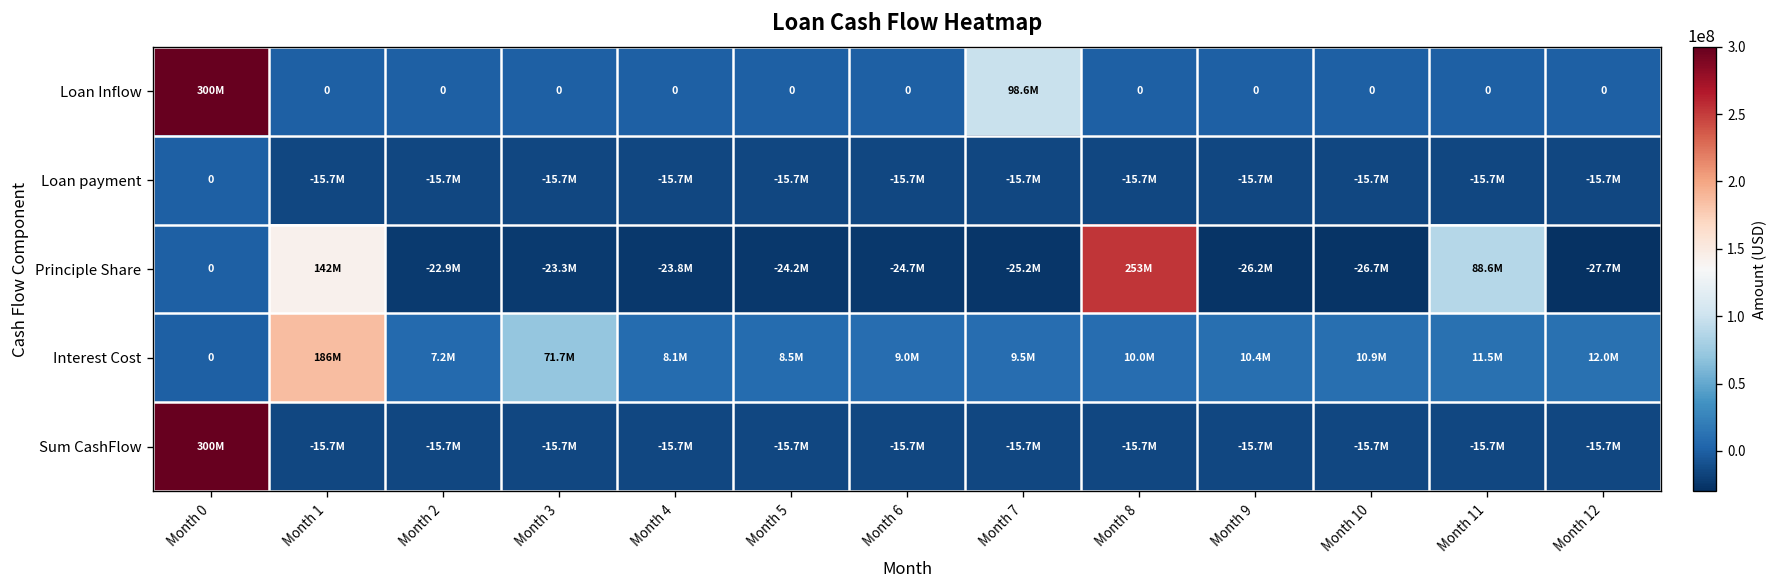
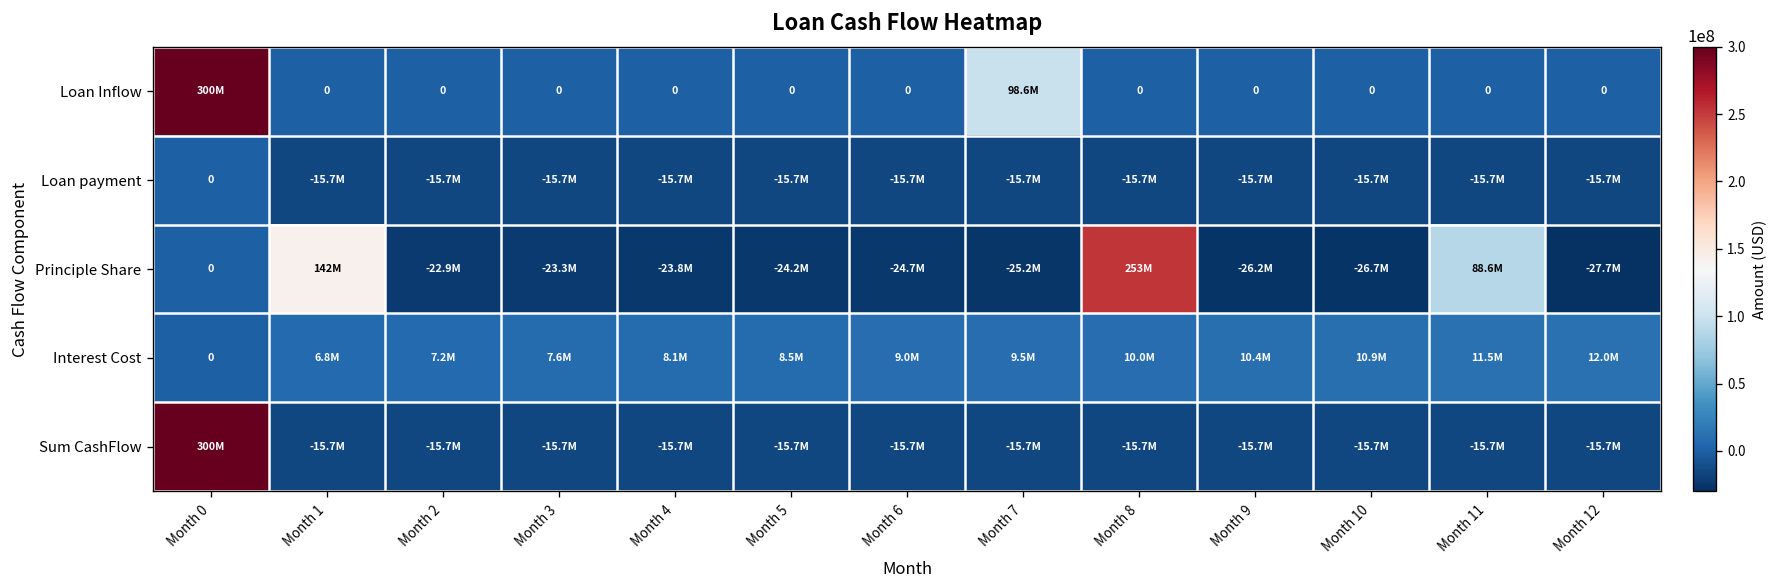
  {
    "Loan Inflow": {
      "Month 0": "300M",
      "Month 1": "0",
      "Month 2": "0",
      "Month 3": "0",
      "Month 4": "0",
      "Month 5": "0",
      "Month 6": "0",
      "Month 7": "98.6M",
      "Month 8": "0",
      "Month 9": "0",
      "Month 10": "0",
      "Month 11": "0",
      "Month 12": "0"
    },
    "Loan payment": {
      "Month 0": "0",
      "Month 1": "-15.7M",
      "Month 2": "-15.7M",
      "Month 3": "-15.7M",
      "Month 4": "-15.7M",
      "Month 5": "-15.7M",
      "Month 6": "-15.7M",
      "Month 7": "-15.7M",
      "Month 8": "-15.7M",
      "Month 9": "-15.7M",
      "Month 10": "-15.7M",
      "Month 11": "-15.7M",
      "Month 12": "-15.7M"
    },
    "Principle Share": {
      "Month 0": "0",
      "Month 1": "142M",
      "Month 2": "-22.9M",
      "Month 3": "-23.3M",
      "Month 4": "-23.8M",
      "Month 5": "-24.2M",
      "Month 6": "-24.7M",
      "Month 7": "-25.2M",
      "Month 8": "253M",
      "Month 9": "-26.2M",
      "Month 10": "-26.7M",
      "Month 11": "88.6M",
      "Month 12": "-27.7M"
    },
    "Interest Cost": {
      "Month 0": "0",
-     "Month 1": "186M",
+     "Month 1": "6.8M",
      "Month 2": "7.2M",
-     "Month 3": "71.7M",
+     "Month 3": "7.6M",
      "Month 4": "8.1M",
      "Month 5": "8.5M",
      "Month 6": "9.0M",
      "Month 7": "9.5M",
      "Month 8": "10.0M",
      "Month 9": "10.4M",
      "Month 10": "10.9M",
      "Month 11": "11.5M",
      "Month 12": "12.0M"
    },
    "Sum CashFlow": {
      "Month 0": "300M",
      "Month 1": "-15.7M",
      "Month 2": "-15.7M",
      "Month 3": "-15.7M",
      "Month 4": "-15.7M",
      "Month 5": "-15.7M",
      "Month 6": "-15.7M",
      "Month 7": "-15.7M",
      "Month 8": "-15.7M",
      "Month 9": "-15.7M",
      "Month 10": "-15.7M",
      "Month 11": "-15.7M",
      "Month 12": "-15.7M"
    }
  }
